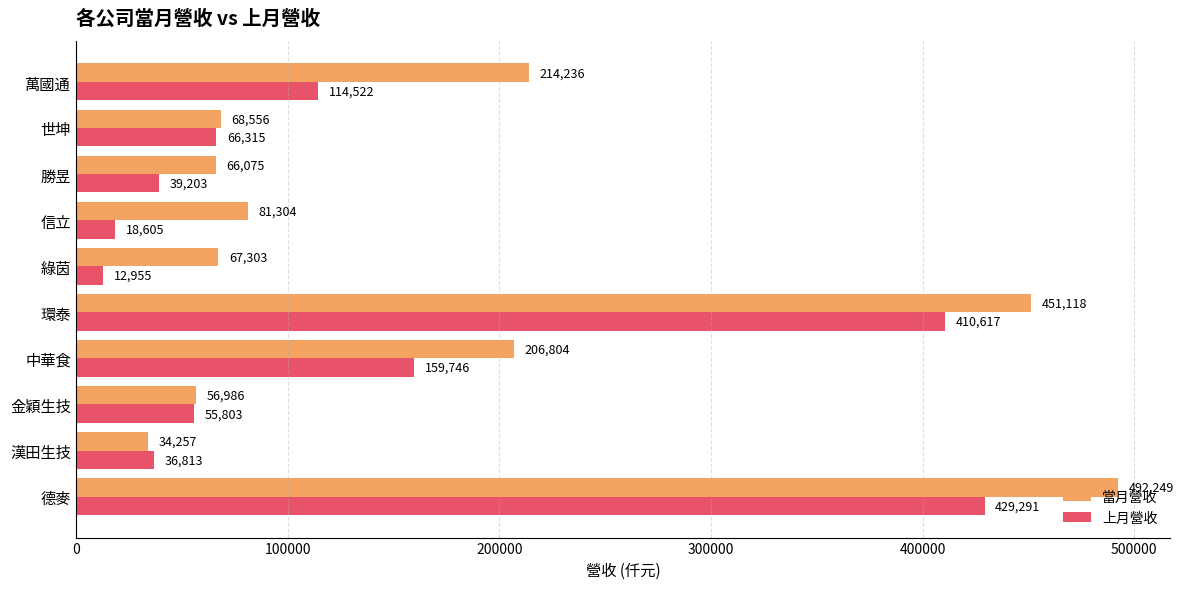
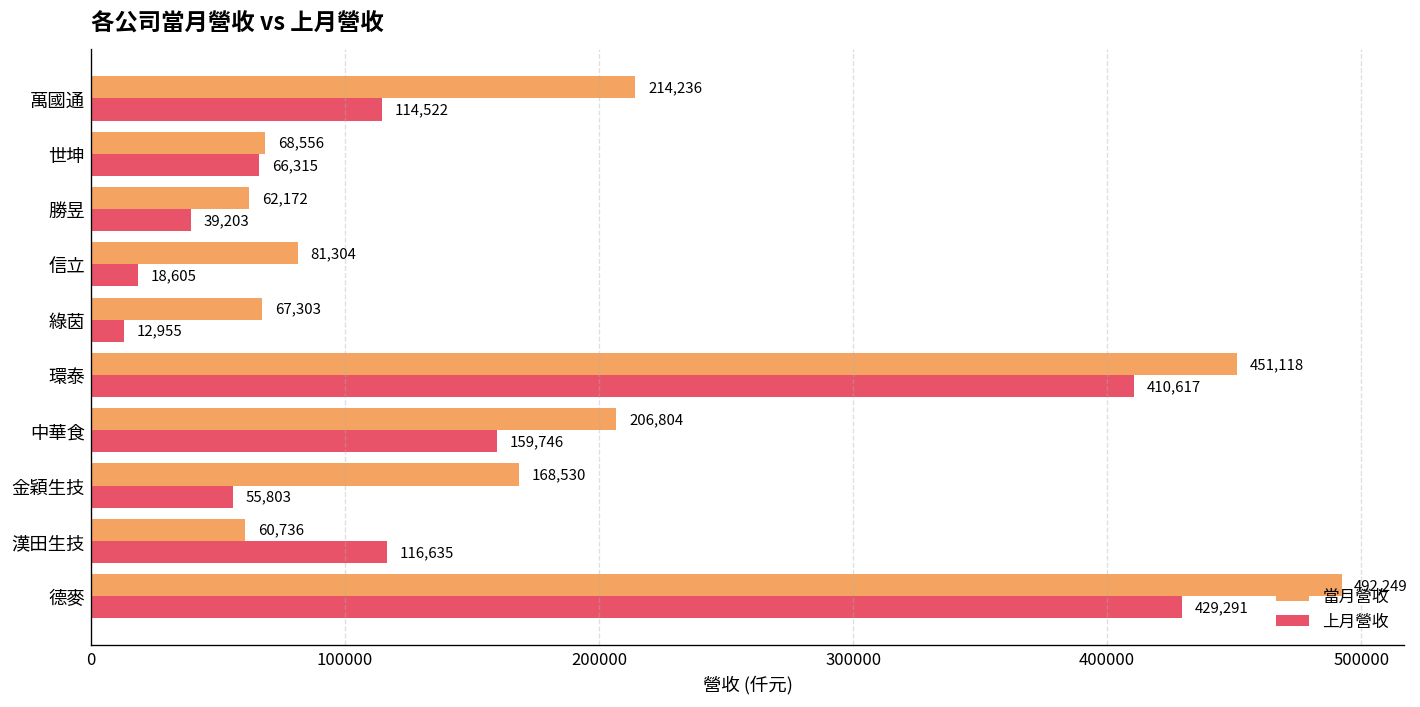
  {
    "當月營收": {
      "萬國通": "214,236",
      "世坤": "68,556",
-     "勝昱": "66,075",
+     "勝昱": "62,172",
      "信立": "81,304",
      "綠茵": "67,303",
      "環泰": "451,118",
      "中華食": "206,804",
-     "金穎生技": "56,986",
-     "漢田生技": "34,257",
+     "金穎生技": "168,530",
+     "漢田生技": "60,736",
      "德麥": "492,249"
    },
    "上月營收": {
      "萬國通": "114,522",
      "世坤": "66,315",
      "勝昱": "39,203",
      "信立": "18,605",
      "綠茵": "12,955",
      "環泰": "410,617",
      "中華食": "159,746",
      "金穎生技": "55,803",
-     "漢田生技": "36,813",
+     "漢田生技": "116,635",
      "德麥": "429,291"
    }
  }
